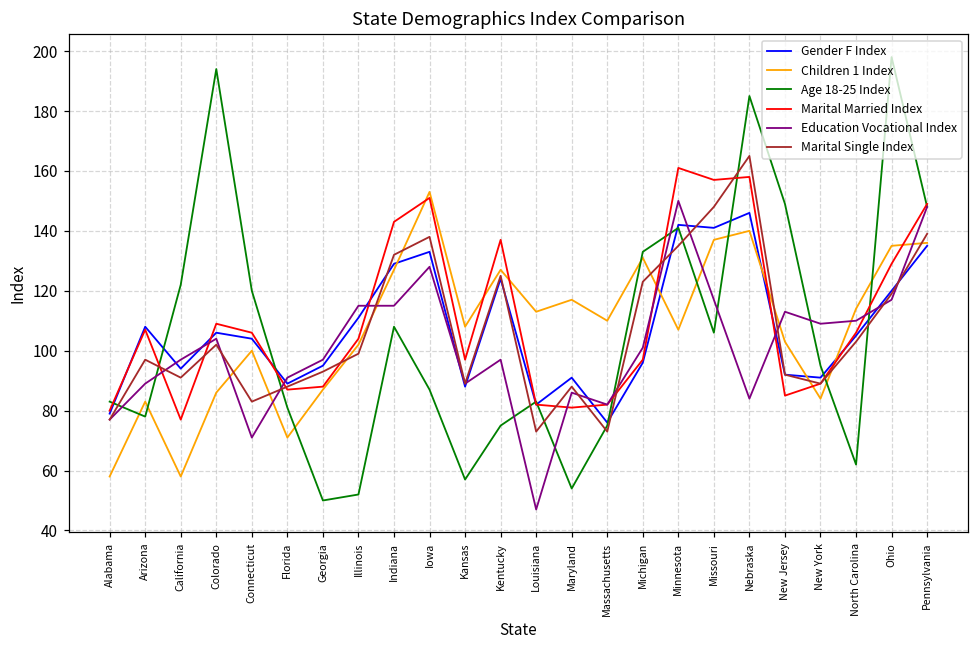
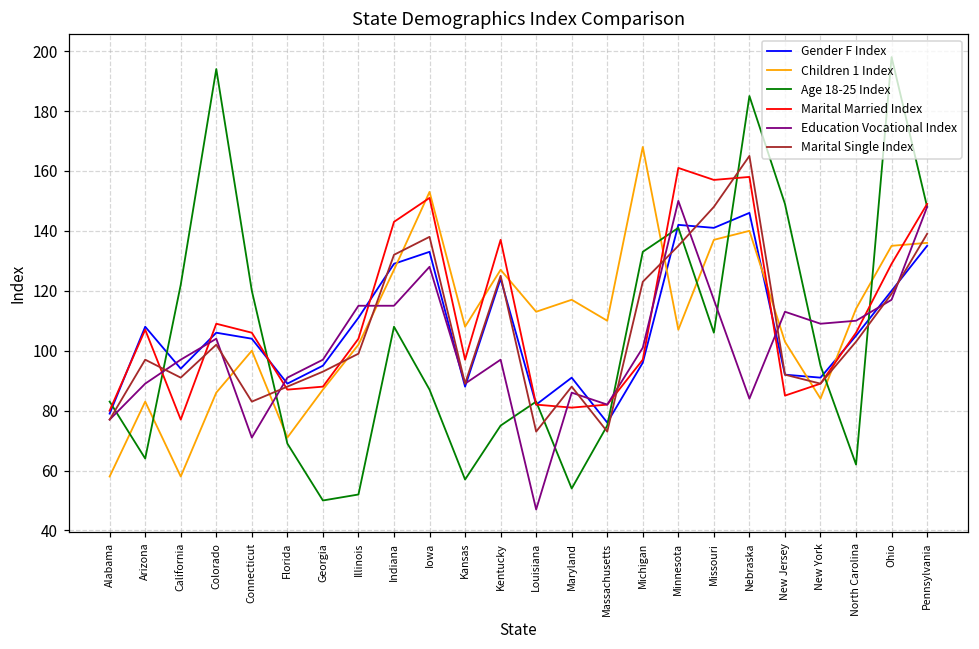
  {
    "Gender F Index": {
      "Alabama": 79,
      "Arizona": 108,
      "California": 94,
      "Colorado": 106,
      "Connecticut": 104,
      "Florida": 89,
      "Georgia": 95,
      "Illinois": 111,
      "Indiana": 129,
      "Iowa": 133,
      "Kansas": 88,
      "Kentucky": 124,
      "Maryland": 91,
      "Massachusetts": 76,
      "Michigan": 96,
      "Minnesota": 142,
      "Missouri": 141,
      "Nebraska": 146,
      "New York": 91,
      "North Carolina": 105,
      "Ohio": 120,
      "Pennsylvania": 135
    },
    "Children 1 Index": {
      "Alabama": 58,
      "Arizona": 83,
      "California": 58,
      "Colorado": 86,
      "Connecticut": 100,
      "Florida": 71,
      "Georgia": 87,
      "Illinois": 102,
      "Indiana": 127,
      "Iowa": 153,
      "Kansas": 108,
      "Kentucky": 127,
      "Louisiana": 113,
      "Maryland": 117,
      "Massachusetts": 110,
-     "Michigan": 131,
+     "Michigan": 168,
      "Minnesota": 107,
      "Missouri": 137,
      "Nebraska": 140,
      "New Jersey": 103,
      "New York": 84,
      "North Carolina": 114,
      "Ohio": 135,
      "Pennsylvania": 136
    },
    "Age 18-25 Index": {
      "Alabama": 83,
-     "Arizona": 78,
+     "Arizona": 64,
      "California": 122,
      "Colorado": 194,
      "Connecticut": 120,
-     "Florida": 81,
+     "Florida": 69,
      "Georgia": 50,
      "Illinois": 52,
      "Indiana": 108,
      "Iowa": 87,
      "Kansas": 57,
      "Kentucky": 75,
      "Louisiana": 83,
      "Maryland": 54,
      "Massachusetts": 75,
      "Michigan": 133,
      "Minnesota": 141,
      "Missouri": 106,
      "Nebraska": 185,
      "New Jersey": 149,
      "New York": 95,
      "North Carolina": 62
    },
    "Marital Married Index": {
      "Alabama": 80,
      "Arizona": 107,
      "California": 77,
      "Colorado": 109,
      "Connecticut": 106,
      "Florida": 87,
      "Georgia": 88,
      "Illinois": 104,
      "Indiana": 143,
      "Iowa": 151,
      "Kansas": 97,
      "Kentucky": 137,
      "Maryland": 81,
      "Michigan": 97,
      "Minnesota": 161,
      "Missouri": 157,
      "Nebraska": 158,
      "New Jersey": 85,
      "North Carolina": 106,
      "Ohio": 129,
      "Pennsylvania": 149
    },
    "Education Vocational Index": {
      "Arizona": 89,
      "California": 97,
      "Colorado": 104,
      "Connecticut": 71,
      "Florida": 91,
      "Georgia": 97,
      "Illinois": 115,
      "Indiana": 115,
      "Iowa": 128,
      "Kentucky": 97,
      "Louisiana": 47,
      "Maryland": 86,
      "Michigan": 101,
      "Minnesota": 150,
      "Missouri": 117,
      "Nebraska": 84,
      "New Jersey": 113,
      "New York": 109,
      "North Carolina": 110,
      "Ohio": 117
    },
    "Marital Single Index": {
      "Arizona": 97,
      "California": 91,
      "Colorado": 102,
      "Connecticut": 83,
      "Florida": 88,
      "Georgia": 93,
      "Illinois": 99,
      "Indiana": 132,
      "Iowa": 138,
      "Kentucky": 125,
      "Louisiana": 73,
      "Maryland": 88,
      "Massachusetts": 73,
      "Michigan": 123,
      "Minnesota": 135,
      "Missouri": 148,
      "Nebraska": 165,
      "North Carolina": 103,
      "Ohio": 119,
      "Pennsylvania": 139
    }
  }
